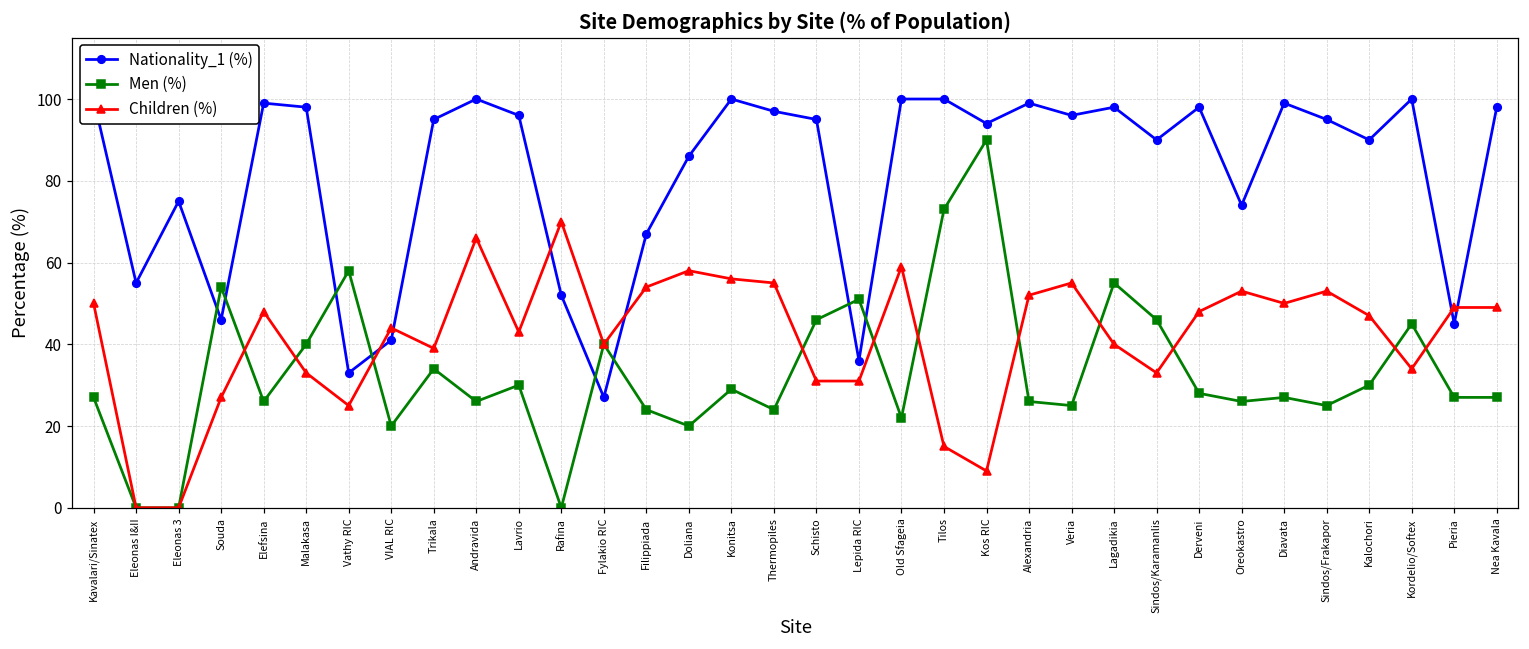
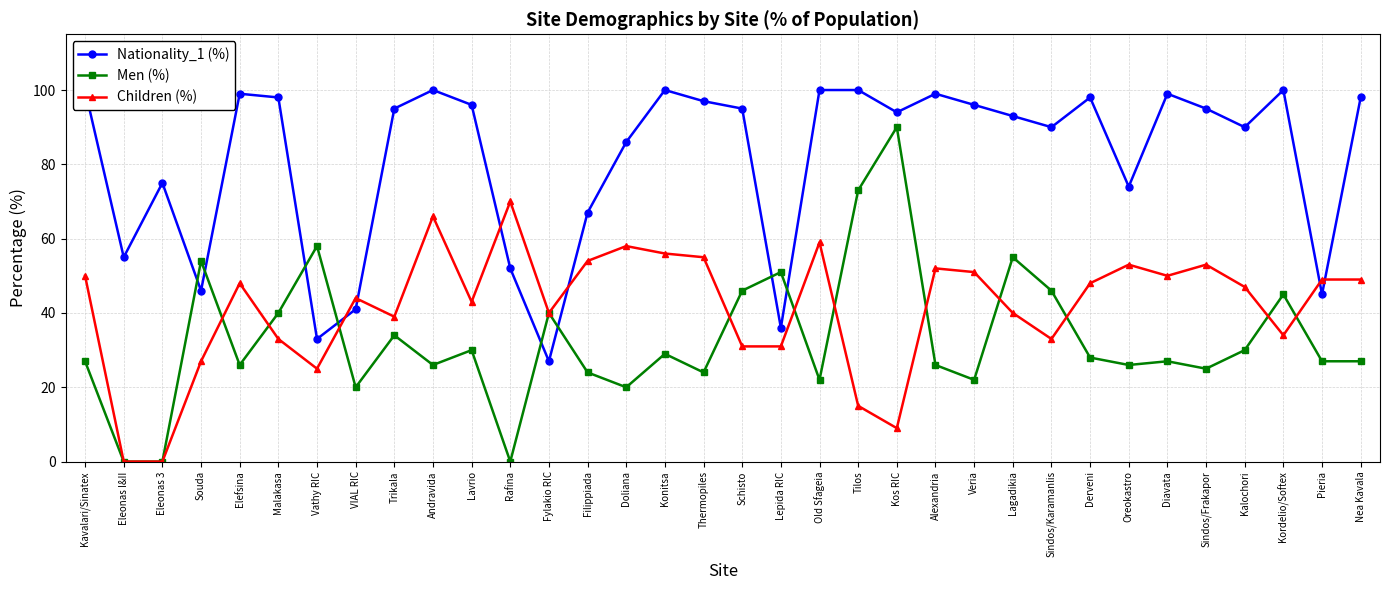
  {
    "Nationality_1 (%)": {
      "Eleonas I&II": 55,
      "Eleonas 3": 75,
      "Souda": 46,
      "Elefsina": 99,
      "Malakasa": 98,
      "Vathy RIC": 33,
      "VIAL RIC": 41,
      "Trikala": 95,
      "Andravida": 100,
      "Lavrio": 96,
      "Rafina": 52,
      "Fylakio RIC": 27,
      "Filippiada": 67,
      "Doliana": 86,
      "Konitsa": 100,
      "Thermopiles": 97,
      "Schisto": 95,
      "Lepida RIC": 36,
      "Old Sfageia": 100,
      "Tilos": 100,
      "Kos RIC": 94,
      "Alexandria": 99,
      "Veria": 96,
-     "Lagadikia": 98,
+     "Lagadikia": 93,
      "Sindos/Karamanlis": 90,
      "Derveni": 98,
      "Oreokastro": 74,
      "Diavata": 99,
      "Sindos/Frakapor": 95,
      "Kalochori": 90,
      "Kordelio/Softex": 100,
      "Pieria": 45,
      "Nea Kavala": 98
    },
    "Men (%)": {
      "Kavalari/Sinatex": 27,
      "Souda": 54,
      "Elefsina": 26,
      "Malakasa": 40,
      "Vathy RIC": 58,
      "VIAL RIC": 20,
      "Trikala": 34,
      "Andravida": 26,
      "Lavrio": 30,
      "Rafina": 0,
      "Filippiada": 24,
      "Doliana": 20,
      "Konitsa": 29,
      "Thermopiles": 24,
      "Schisto": 46,
      "Lepida RIC": 51,
      "Old Sfageia": 22,
      "Tilos": 73,
      "Kos RIC": 90,
      "Alexandria": 26,
-     "Veria": 25,
+     "Veria": 22,
      "Lagadikia": 55,
      "Sindos/Karamanlis": 46,
      "Derveni": 28,
      "Oreokastro": 26,
      "Diavata": 27,
      "Sindos/Frakapor": 25,
      "Kalochori": 30,
      "Kordelio/Softex": 45,
      "Pieria": 27,
      "Nea Kavala": 27
    },
    "Children (%)": {
      "Kavalari/Sinatex": 50,
      "Souda": 27,
      "Elefsina": 48,
      "Malakasa": 33,
      "Vathy RIC": 25,
      "VIAL RIC": 44,
      "Trikala": 39,
      "Andravida": 66,
      "Lavrio": 43,
      "Rafina": 70,
      "Filippiada": 54,
      "Doliana": 58,
      "Konitsa": 56,
      "Thermopiles": 55,
      "Schisto": 31,
      "Lepida RIC": 31,
      "Old Sfageia": 59,
      "Tilos": 15,
      "Kos RIC": 9,
      "Alexandria": 52,
-     "Veria": 55,
+     "Veria": 51,
      "Lagadikia": 40,
      "Sindos/Karamanlis": 33,
      "Derveni": 48,
      "Oreokastro": 53,
      "Diavata": 50,
      "Sindos/Frakapor": 53,
      "Kalochori": 47,
      "Kordelio/Softex": 34,
      "Pieria": 49,
      "Nea Kavala": 49
    }
  }
